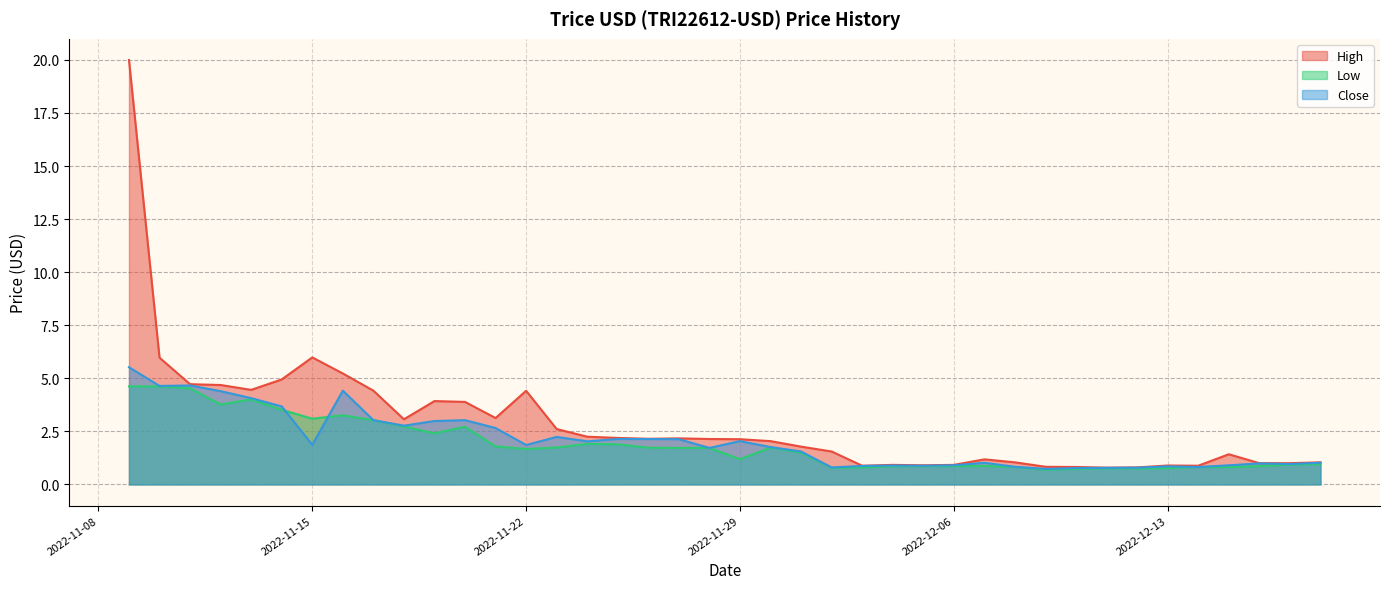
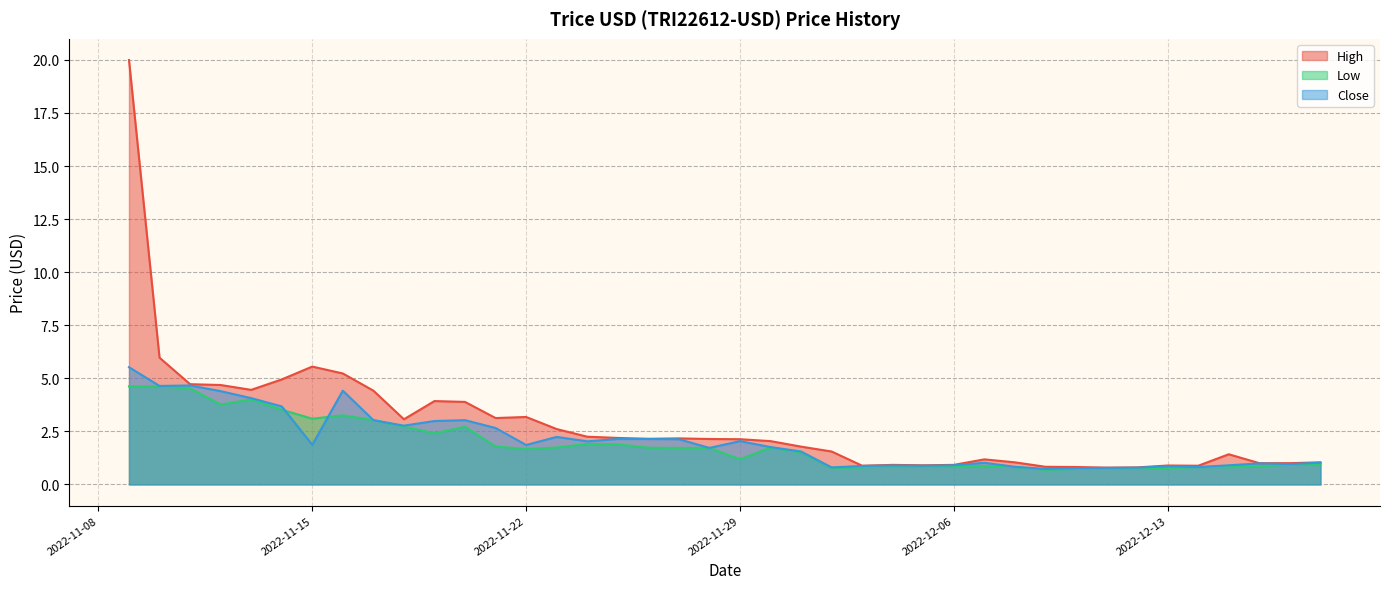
  {
    "High": {
-     "2022-11-15": 6.0,
-     "2022-11-22": 4.4
+     "2022-11-15": 5.6,
+     "2022-11-22": 3.2
    },
    "Low": {
      "2022-11-15": 3.1,
      "2022-11-22": 1.7,
      "2022-11-29": 1.2
    },
    "Close": {
      "2022-11-15": 1.9,
      "2022-11-22": 1.9
    }
  }
